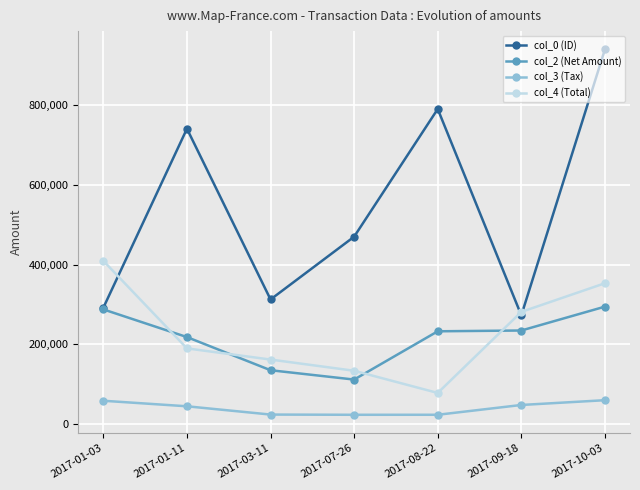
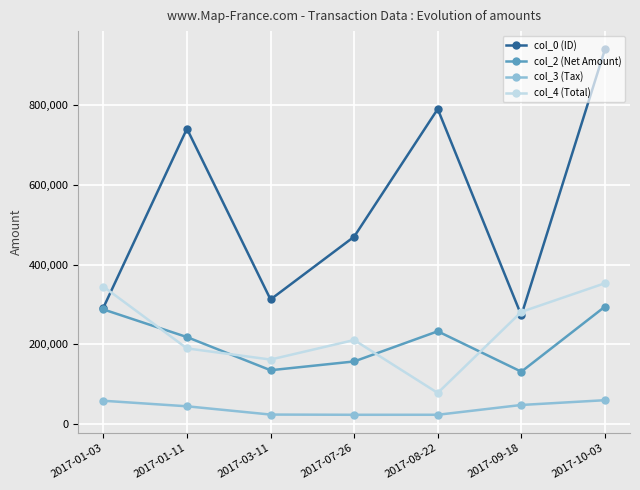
  {
    "col_0 (ID)": {
      "2017-01-11": "740,000",
      "2017-03-11": "310,000",
      "2017-07-26": "470,000",
      "2017-08-22": "790,000",
      "2017-09-18": "270,000"
    },
    "col_2 (Net Amount)": {
      "2017-01-11": "220,000",
      "2017-03-11": "130,000",
-     "2017-07-26": "110,000",
+     "2017-07-26": "160,000",
      "2017-08-22": "230,000",
-     "2017-09-18": "230,000",
+     "2017-09-18": "130,000",
      "2017-10-03": "290,000"
    },
    "col_3 (Tax)": {
      "2017-01-03": "60,000",
      "2017-01-11": "40,000",
      "2017-03-11": "20,000",
      "2017-07-26": "20,000",
      "2017-08-22": "20,000",
      "2017-09-18": "50,000",
      "2017-10-03": "60,000"
    },
    "col_4 (Total)": {
-     "2017-01-03": "410,000",
+     "2017-01-03": "340,000",
      "2017-01-11": "190,000",
      "2017-03-11": "160,000",
-     "2017-07-26": "130,000",
+     "2017-07-26": "210,000",
      "2017-08-22": "80,000",
      "2017-09-18": "280,000",
      "2017-10-03": "350,000"
    }
  }
